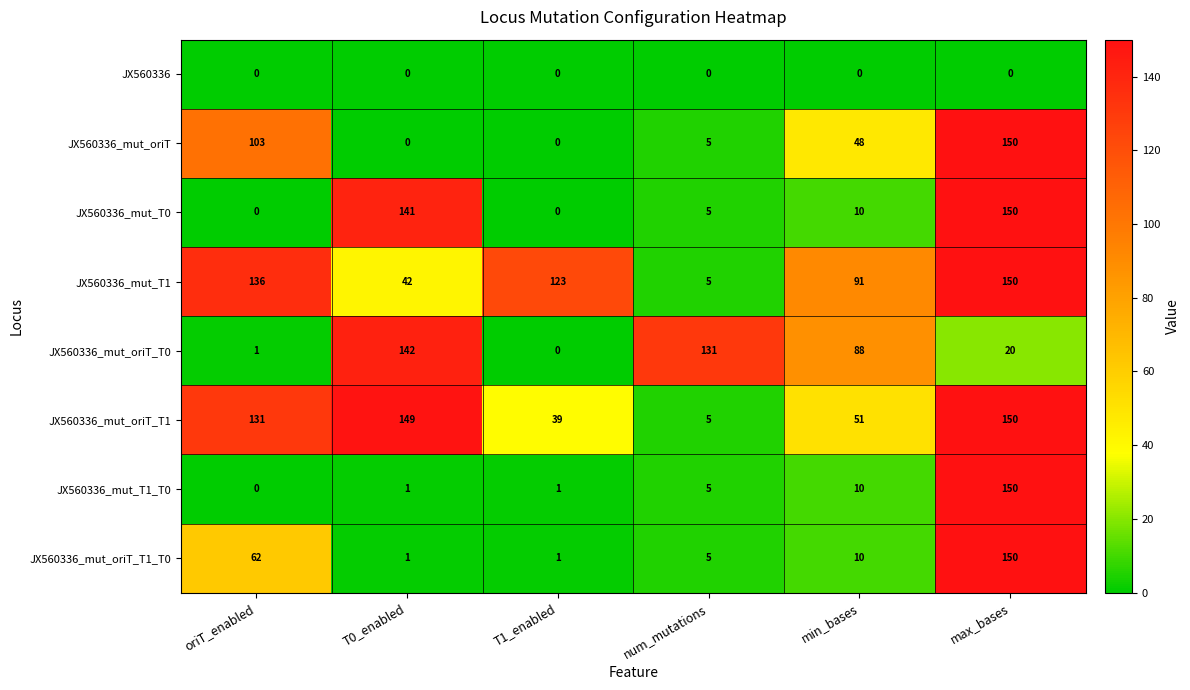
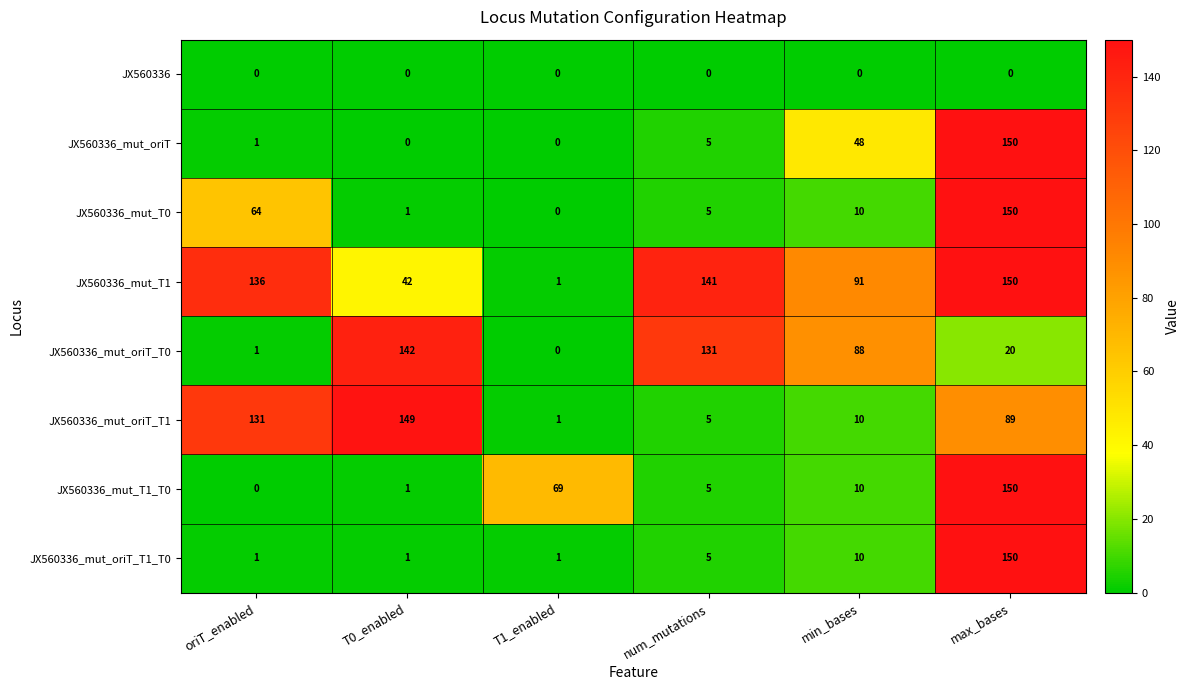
  {
    "JX560336": {
      "oriT_enabled": 0,
      "T0_enabled": 0,
      "T1_enabled": 0,
      "num_mutations": 0,
      "min_bases": 0,
      "max_bases": 0
    },
    "JX560336_mut_oriT": {
-     "oriT_enabled": 103,
+     "oriT_enabled": 1,
      "T0_enabled": 0,
      "T1_enabled": 0,
      "num_mutations": 5,
      "min_bases": 48,
      "max_bases": 150
    },
    "JX560336_mut_T0": {
-     "oriT_enabled": 0,
-     "T0_enabled": 141,
+     "oriT_enabled": 64,
+     "T0_enabled": 1,
      "T1_enabled": 0,
      "num_mutations": 5,
      "min_bases": 10,
      "max_bases": 150
    },
    "JX560336_mut_T1": {
      "oriT_enabled": 136,
      "T0_enabled": 42,
-     "T1_enabled": 123,
-     "num_mutations": 5,
+     "T1_enabled": 1,
+     "num_mutations": 141,
      "min_bases": 91,
      "max_bases": 150
    },
    "JX560336_mut_oriT_T0": {
      "oriT_enabled": 1,
      "T0_enabled": 142,
      "T1_enabled": 0,
      "num_mutations": 131,
      "min_bases": 88,
      "max_bases": 20
    },
    "JX560336_mut_oriT_T1": {
      "oriT_enabled": 131,
      "T0_enabled": 149,
-     "T1_enabled": 39,
+     "T1_enabled": 1,
      "num_mutations": 5,
-     "min_bases": 51,
-     "max_bases": 150
+     "min_bases": 10,
+     "max_bases": 89
    },
    "JX560336_mut_T1_T0": {
      "oriT_enabled": 0,
      "T0_enabled": 1,
-     "T1_enabled": 1,
+     "T1_enabled": 69,
      "num_mutations": 5,
      "min_bases": 10,
      "max_bases": 150
    },
    "JX560336_mut_oriT_T1_T0": {
-     "oriT_enabled": 62,
+     "oriT_enabled": 1,
      "T0_enabled": 1,
      "T1_enabled": 1,
      "num_mutations": 5,
      "min_bases": 10,
      "max_bases": 150
    }
  }
